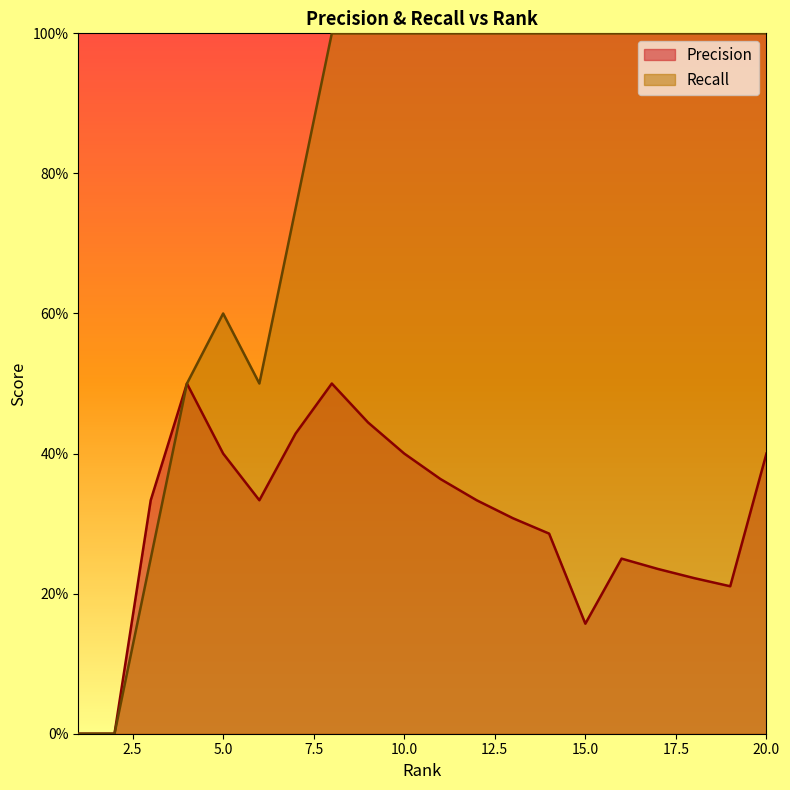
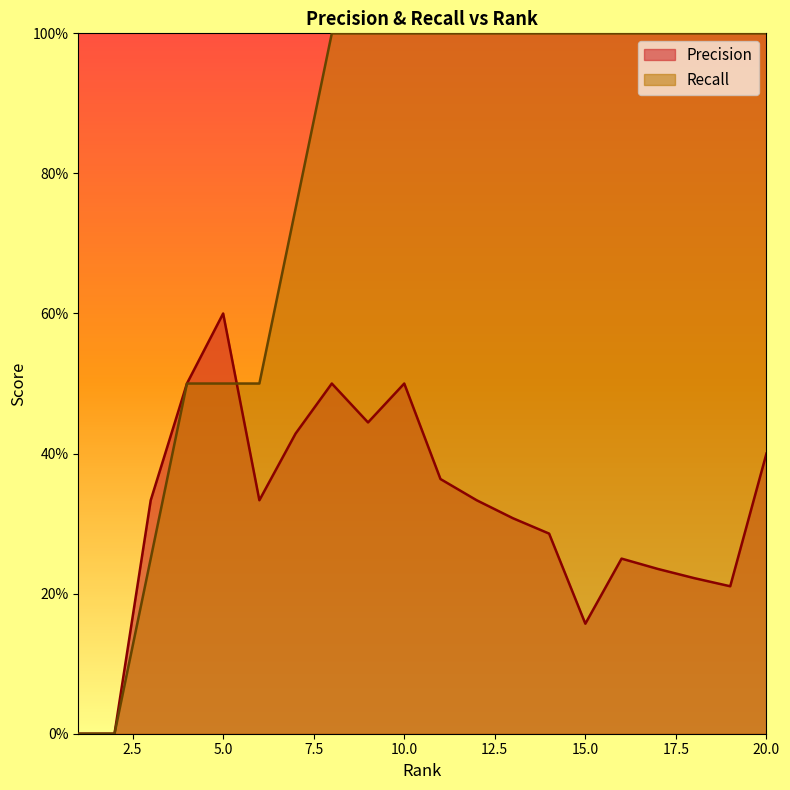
  {
    "Precision": {
-     "5.0": "40%",
-     "10.0": "40%",
+     "5.0": "60%",
+     "10.0": "50%",
      "15.0": "16%",
      "20.0": "40%"
    },
    "Recall": {
-     "5.0": "60%",
+     "5.0": "50%",
      "10.0": "100%",
      "15.0": "100%",
      "20.0": "100%"
    }
  }
